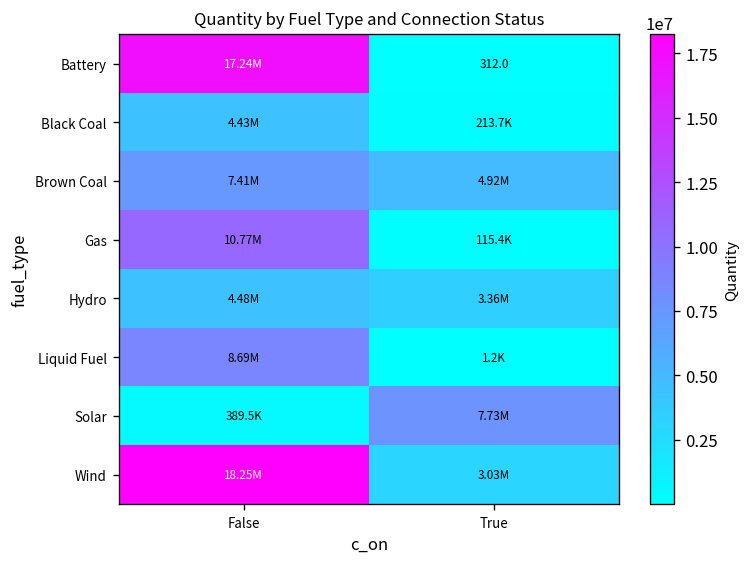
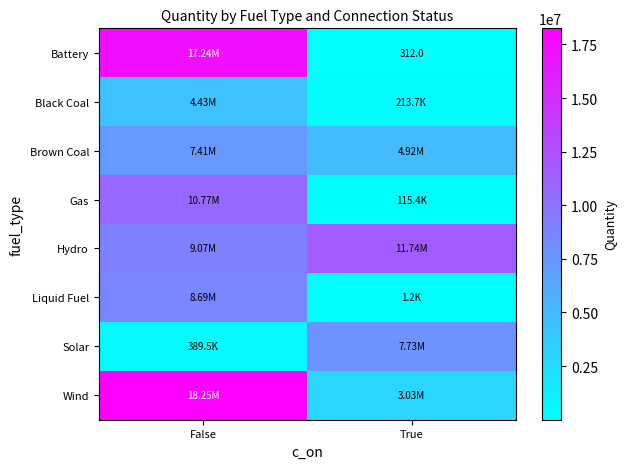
  {
    "Battery": {
      "False": "17.24M",
      "True": "312.0"
    },
    "Black Coal": {
      "False": "4.43M",
      "True": "213.7K"
    },
    "Brown Coal": {
      "False": "7.41M",
      "True": "4.92M"
    },
    "Gas": {
      "False": "10.77M",
      "True": "115.4K"
    },
    "Hydro": {
-     "False": "4.48M",
-     "True": "3.36M"
+     "False": "9.07M",
+     "True": "11.74M"
    },
    "Liquid Fuel": {
      "False": "8.69M",
      "True": "1.2K"
    },
    "Solar": {
      "False": "389.5K",
      "True": "7.73M"
    },
    "Wind": {
      "False": "18.25M",
      "True": "3.03M"
    }
  }
